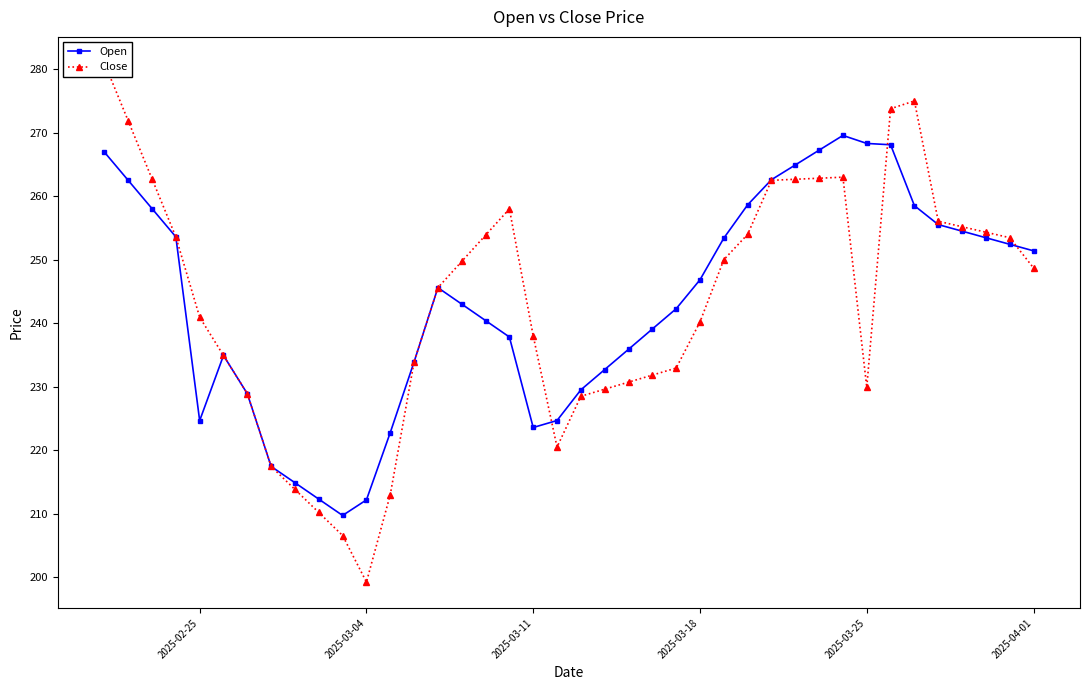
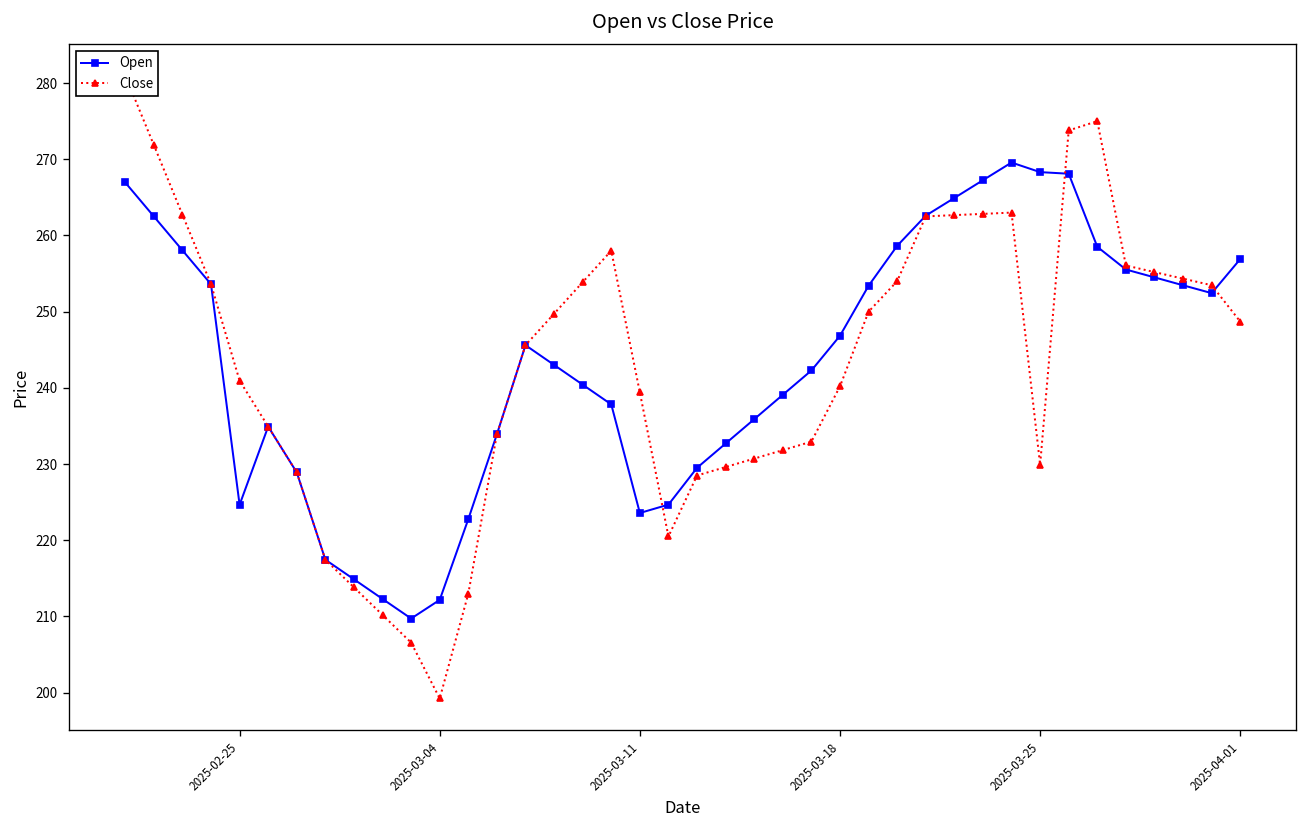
  {
    "Open": {
      "2025-02-25": 225,
      "2025-03-04": 212,
      "2025-03-11": 224,
      "2025-03-18": 247,
      "2025-03-25": 268,
-     "2025-04-01": 251
+     "2025-04-01": 257
    },
    "Close": {
      "2025-02-25": 241,
      "2025-03-04": 199,
-     "2025-03-11": 238,
+     "2025-03-11": 239,
      "2025-03-18": 240,
      "2025-03-25": 230,
      "2025-04-01": 249
    }
  }
